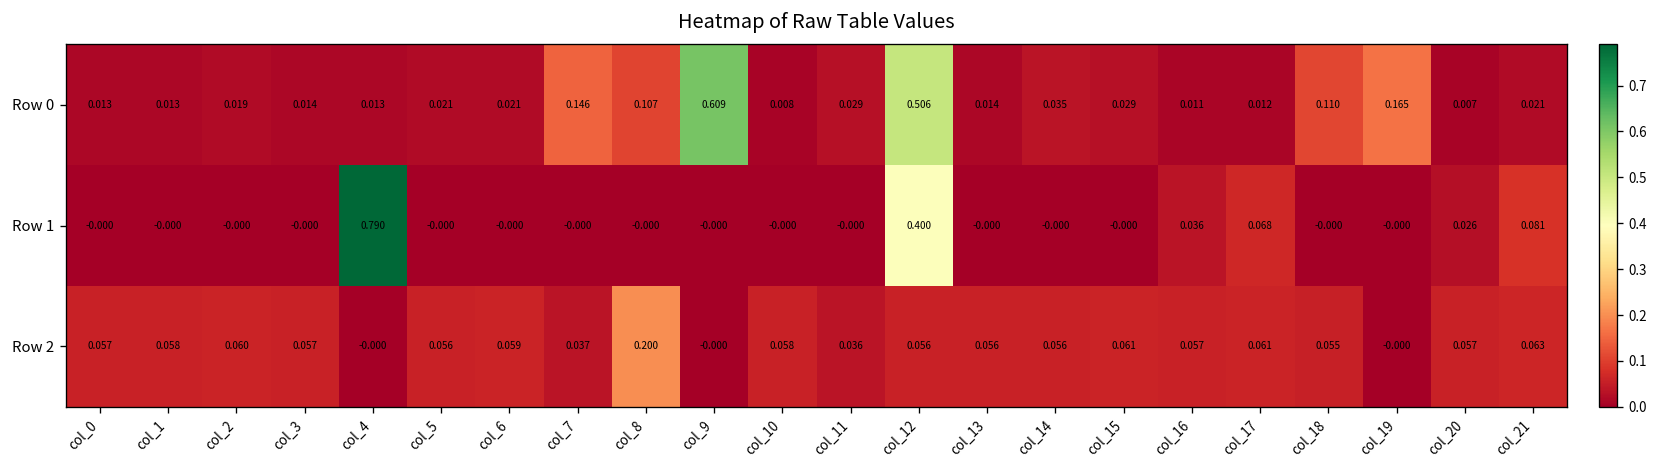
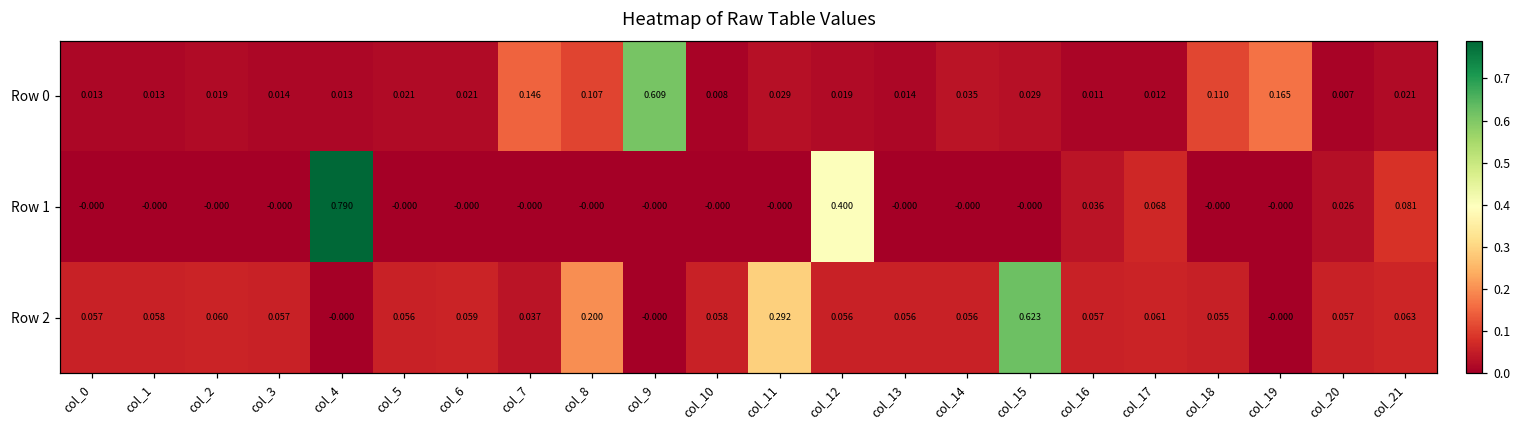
  {
    "Row 0": {
      "col_0": 0.013,
      "col_1": 0.013,
      "col_2": 0.019,
      "col_3": 0.014,
      "col_4": 0.013,
      "col_5": 0.021,
      "col_6": 0.021,
      "col_7": 0.146,
      "col_8": 0.107,
      "col_9": 0.609,
      "col_10": 0.008,
      "col_11": 0.029,
-     "col_12": 0.506,
+     "col_12": 0.019,
      "col_13": 0.014,
      "col_14": 0.035,
      "col_15": 0.029,
      "col_16": 0.011,
      "col_17": 0.012,
      "col_18": 0.110,
      "col_19": 0.165,
      "col_20": 0.007,
      "col_21": 0.021
    },
    "Row 1": {
      "col_0": -0.000,
      "col_1": -0.000,
      "col_2": -0.000,
      "col_3": -0.000,
      "col_4": 0.790,
      "col_5": -0.000,
      "col_6": -0.000,
      "col_7": -0.000,
      "col_8": -0.000,
      "col_9": -0.000,
      "col_10": -0.000,
      "col_11": -0.000,
      "col_12": 0.400,
      "col_13": -0.000,
      "col_14": -0.000,
      "col_15": -0.000,
      "col_16": 0.036,
      "col_17": 0.068,
      "col_18": -0.000,
      "col_19": -0.000,
      "col_20": 0.026,
      "col_21": 0.081
    },
    "Row 2": {
      "col_0": 0.057,
      "col_1": 0.058,
      "col_2": 0.060,
      "col_3": 0.057,
      "col_4": -0.000,
      "col_5": 0.056,
      "col_6": 0.059,
      "col_7": 0.037,
      "col_8": 0.200,
      "col_9": -0.000,
      "col_10": 0.058,
-     "col_11": 0.036,
+     "col_11": 0.292,
      "col_12": 0.056,
      "col_13": 0.056,
      "col_14": 0.056,
-     "col_15": 0.061,
+     "col_15": 0.623,
      "col_16": 0.057,
      "col_17": 0.061,
      "col_18": 0.055,
      "col_19": -0.000,
      "col_20": 0.057,
      "col_21": 0.063
    }
  }
